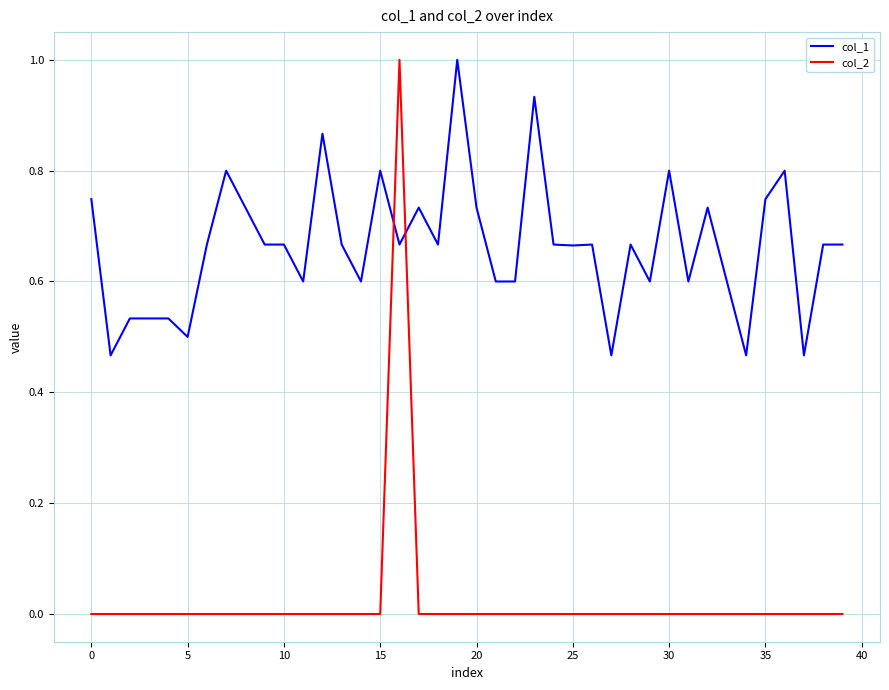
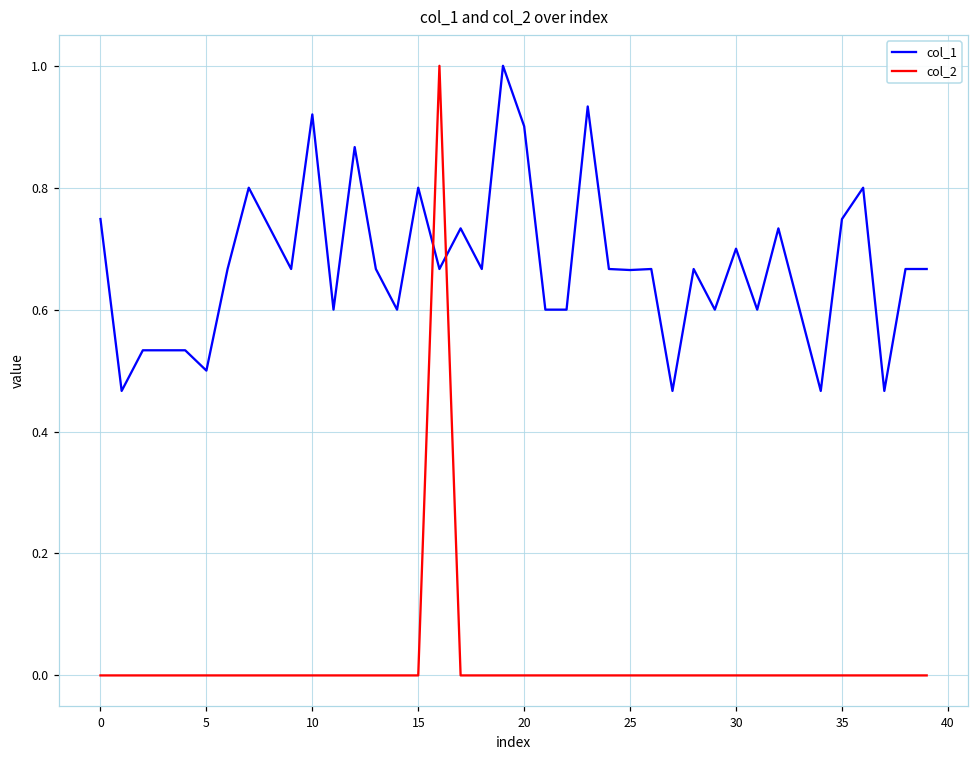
  {
    "col_1": {
      "0": 0.75,
      "5": 0.50,
-     "10": 0.67,
+     "10": 0.92,
      "15": 0.80,
-     "20": 0.73,
+     "20": 0.90,
      "25": 0.66,
-     "30": 0.8,
+     "30": 0.7,
      "35": 0.75
    },
    "col_2": {
      "0": 0.00,
      "5": 0.00,
      "10": 0.00,
      "15": 0.00,
      "20": 0.00,
      "25": 0.00,
      "30": 0.00,
      "35": 0.00
    }
  }
